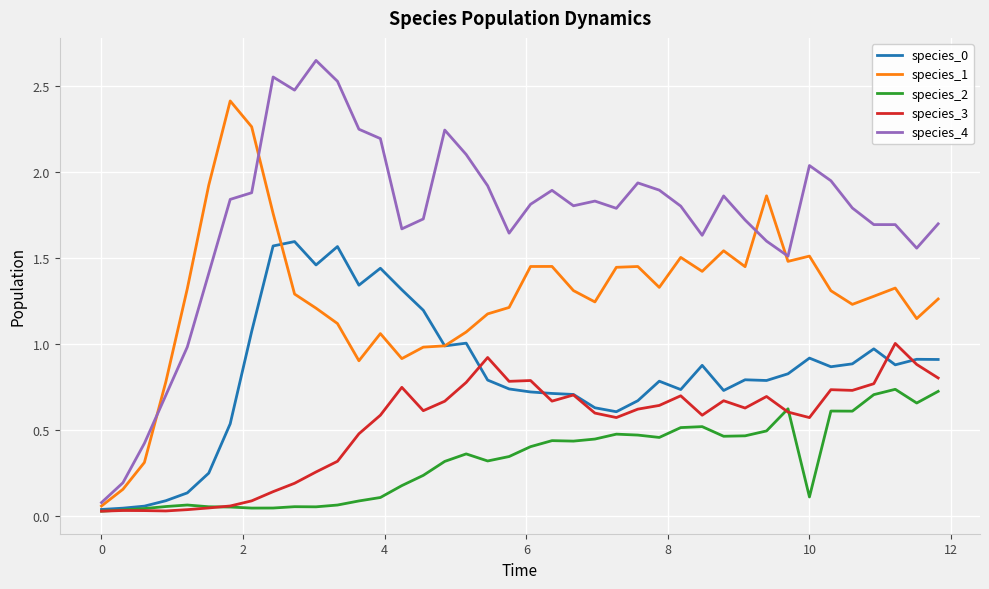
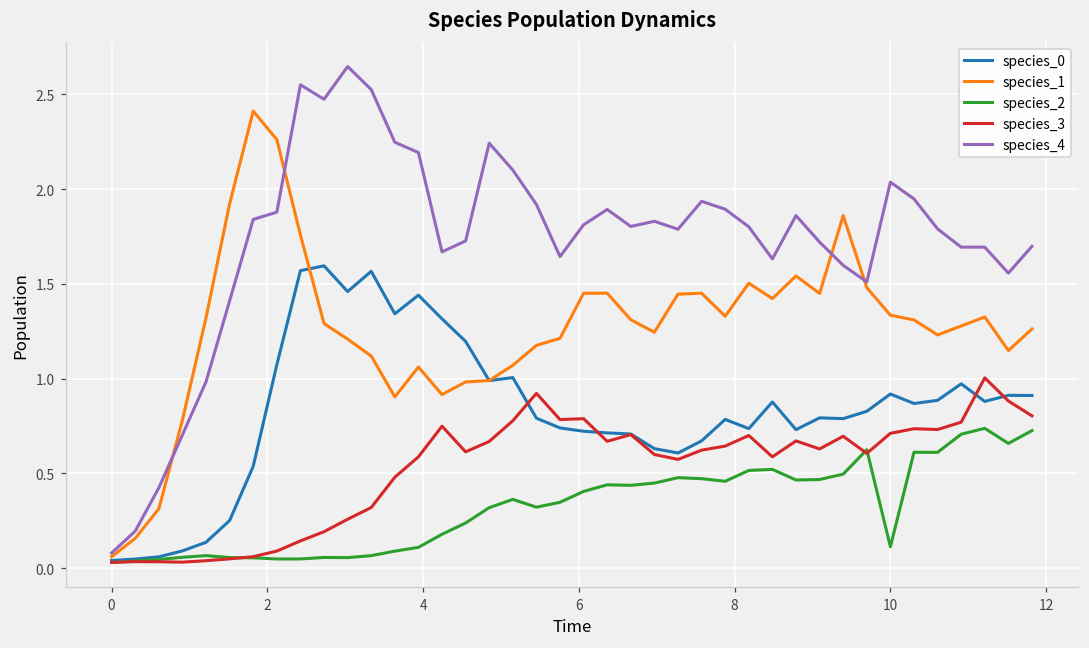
  {
    "species_0": {
      "10": 0.92
    },
    "species_1": {
      "0": 0.06,
-     "10": 1.51
+     "10": 1.33
    },
    "species_2": {
      "10": 0.11
    },
    "species_3": {
-     "10": 0.57
+     "10": 0.71
    },
    "species_4": {
      "0": 0.08,
      "10": 2.04
    }
  }
